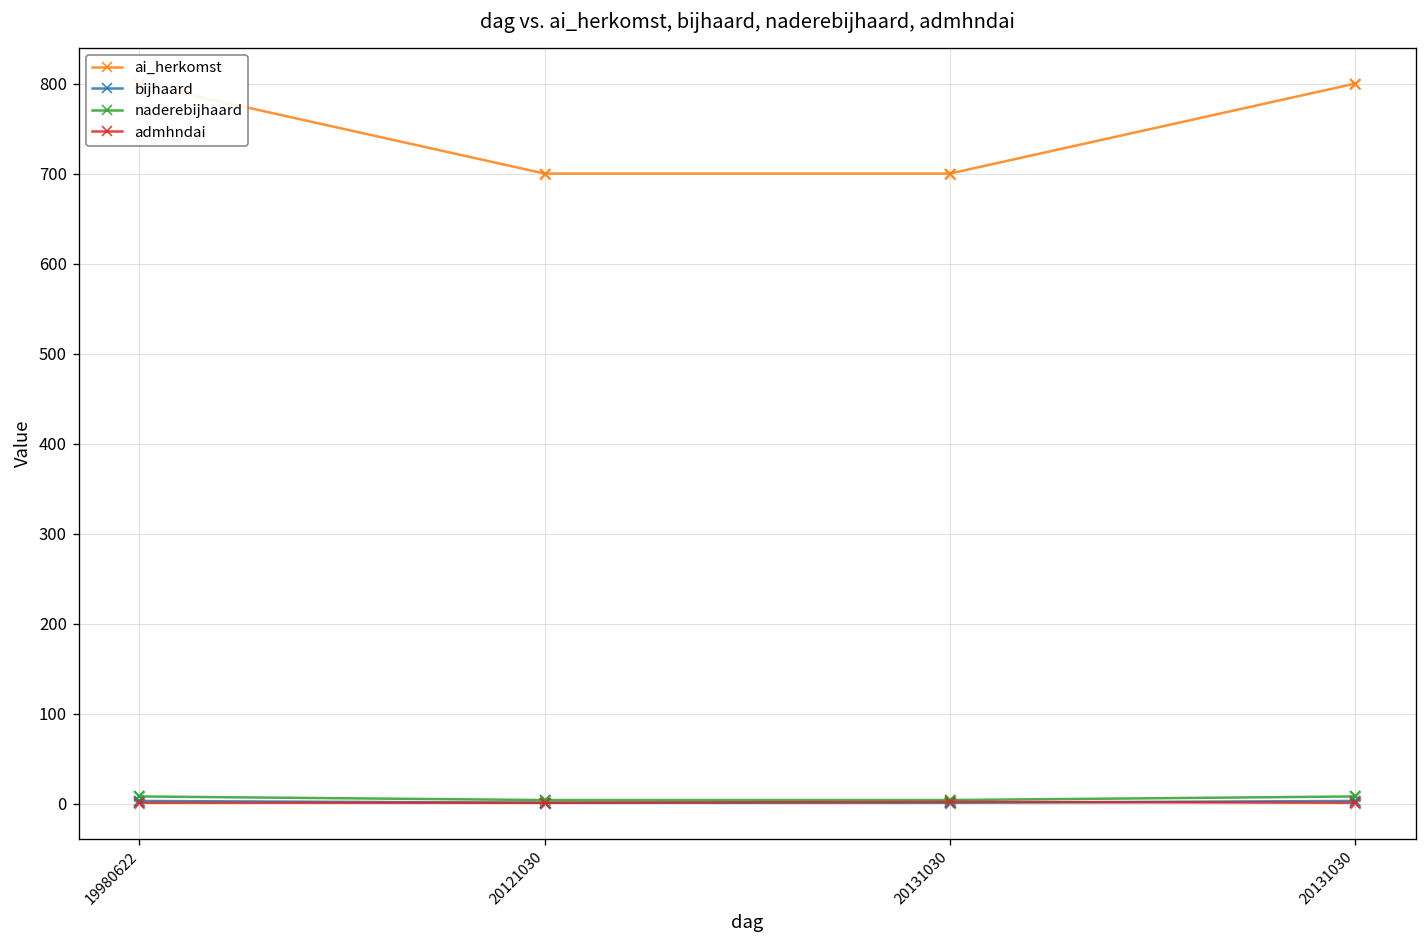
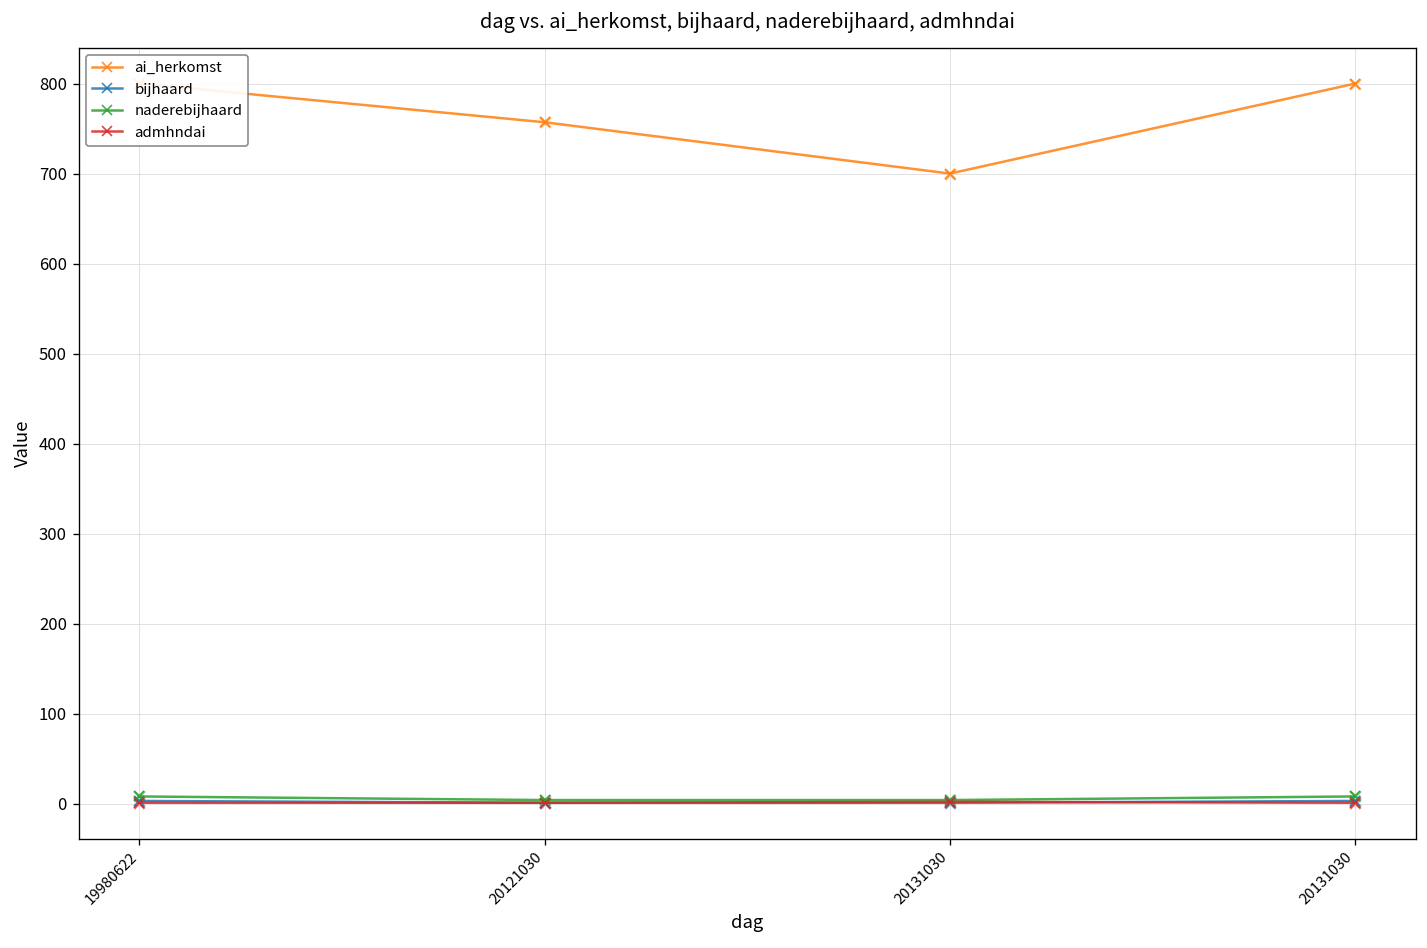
  {
    "ai_herkomst": {
-     "20121030": 700
+     "20121030": 760
    },
    "naderebijhaard": {
      "19980622": 10
    }
  }
